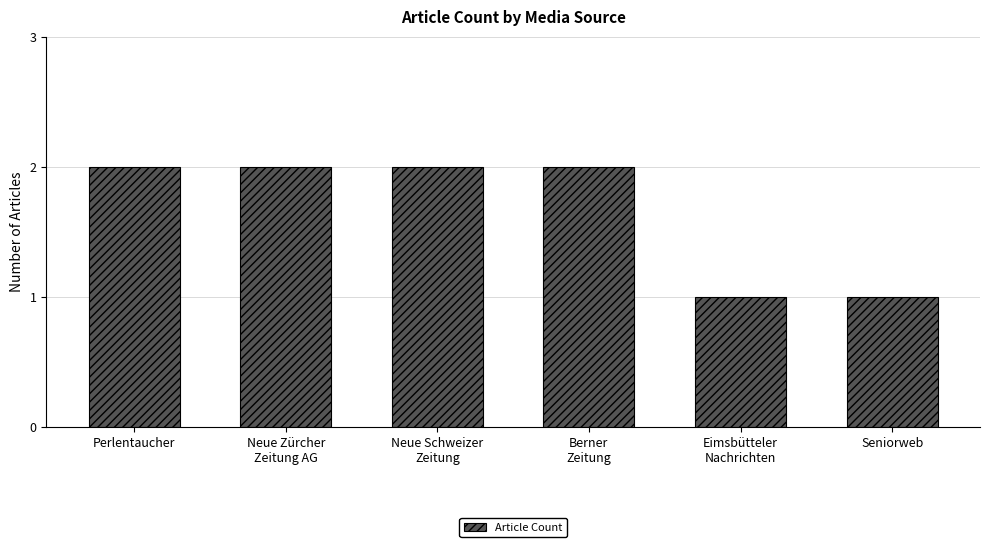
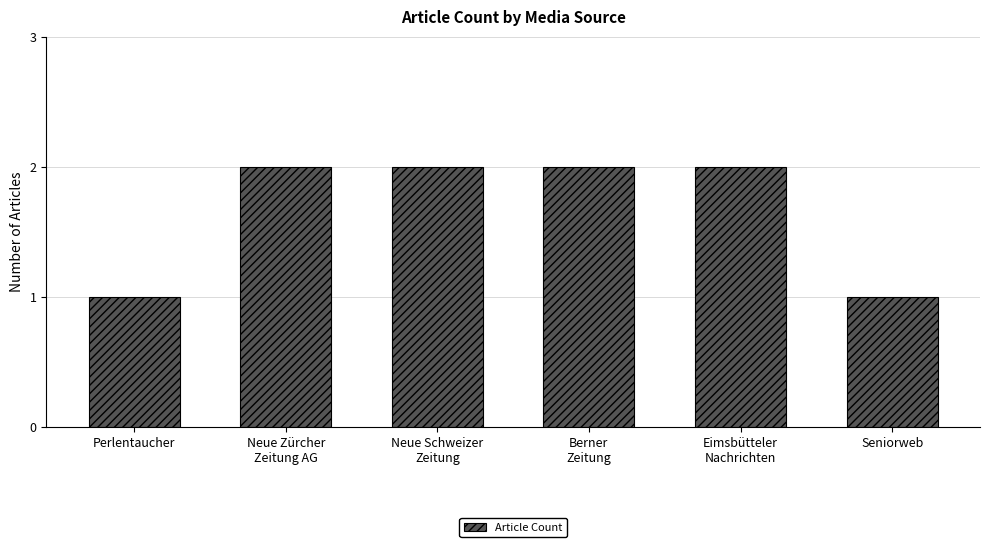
  {
-   "Perlentaucher": 2,
+   "Perlentaucher": 1,
    "Neue Zürcher Zeitung AG": 2,
    "Neue Schweizer Zeitung": 2,
    "Berner Zeitung": 2,
-   "Eimsbütteler Nachrichten": 1,
+   "Eimsbütteler Nachrichten": 2,
    "Seniorweb": 1
  }
